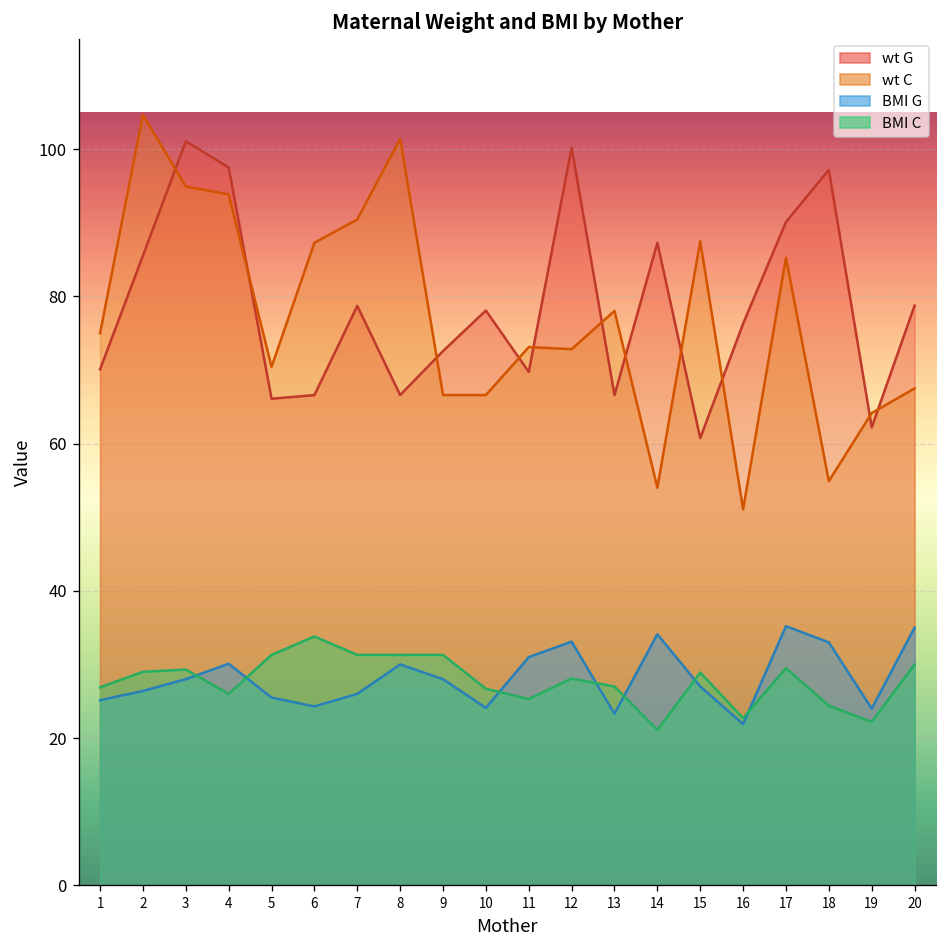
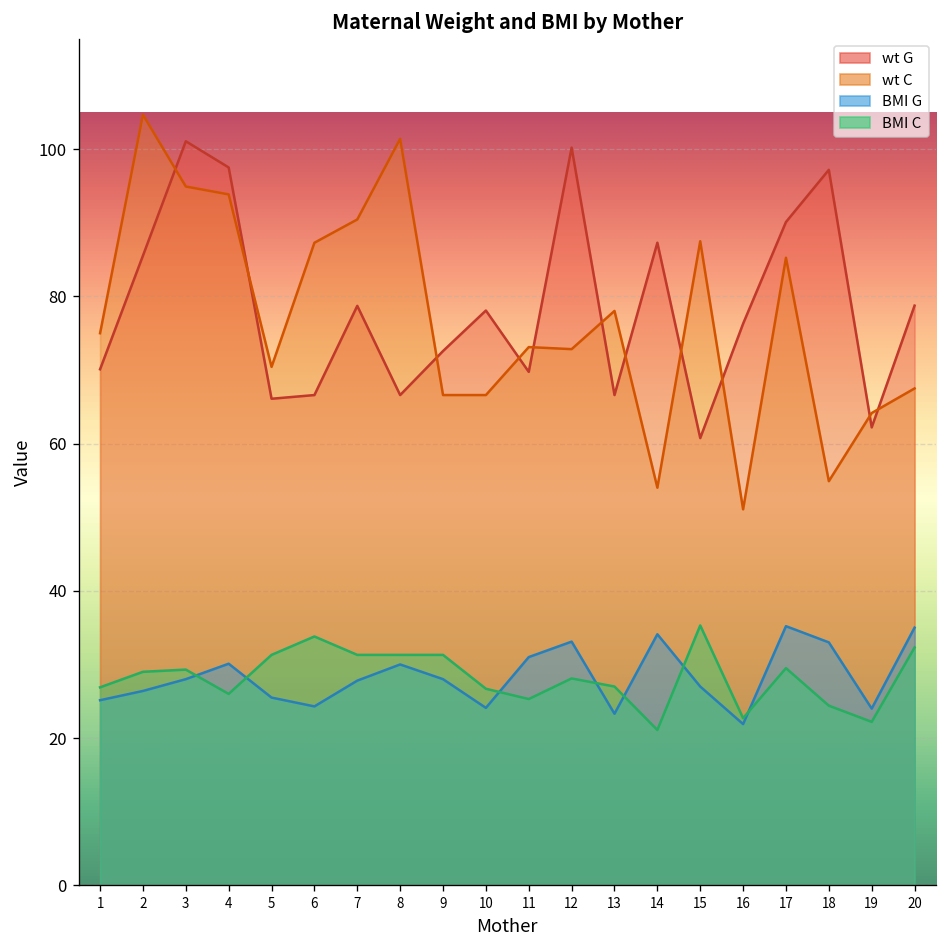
  {
    "BMI G": {
      "1": 25,
      "2": 26,
      "3": 28,
      "4": 30,
      "5": 26,
      "6": 24,
-     "7": 26,
+     "7": 28,
      "8": 30,
      "9": 28,
      "10": 24,
      "11": 31,
      "12": 33,
      "13": 23,
      "14": 34,
      "15": 27,
      "16": 22,
      "17": 35,
      "18": 33,
      "19": 24,
      "20": 35
    },
    "BMI C": {
      "1": 27,
      "2": 29,
      "3": 29,
      "4": 26,
      "5": 31,
      "6": 34,
      "7": 31,
      "8": 31,
      "9": 31,
      "10": 27,
      "11": 25,
      "12": 28,
      "13": 27,
      "14": 21,
-     "15": 29,
+     "15": 35,
      "16": 23,
      "17": 30,
      "18": 24,
      "19": 22,
-     "20": 30
+     "20": 32
    }
  }
